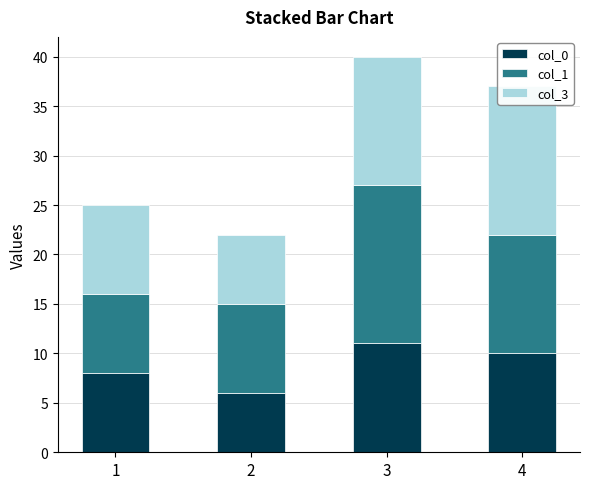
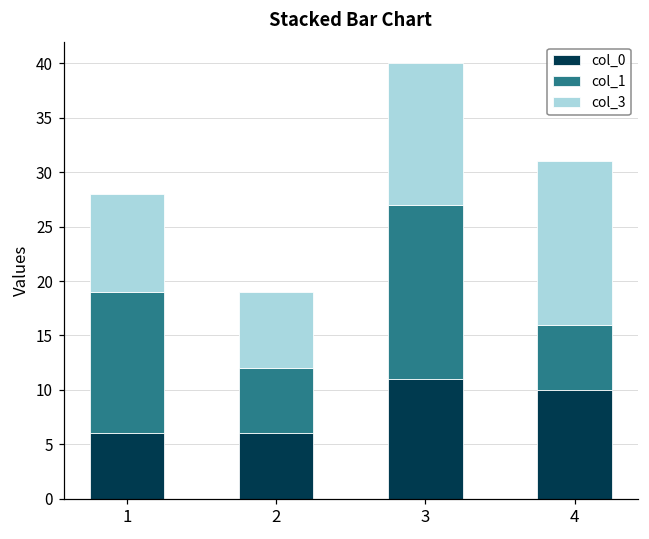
  {
    "col_0": {
-     "1": 8,
+     "1": 6,
      "2": 6,
      "3": 11,
      "4": 10
    },
    "col_1": {
-     "1": 8,
-     "2": 9,
+     "1": 13,
+     "2": 6,
      "3": 16,
-     "4": 12
+     "4": 6
    },
    "col_3": {
      "1": 9,
      "2": 7,
      "3": 13
    }
  }
